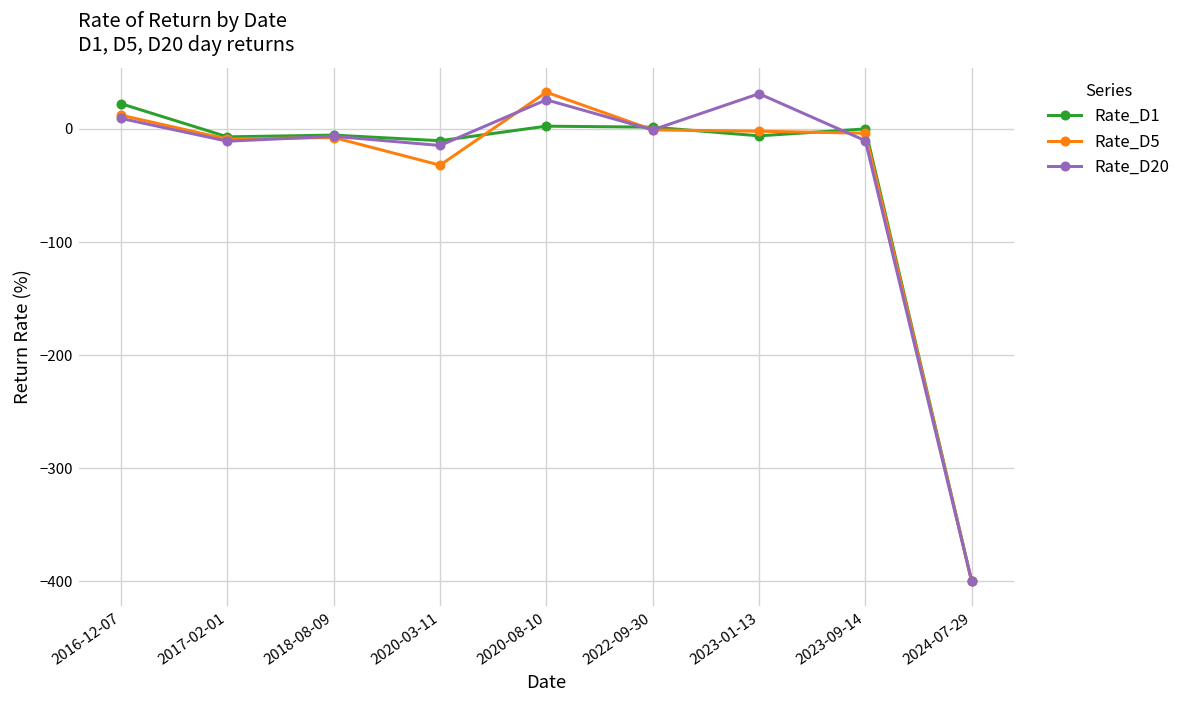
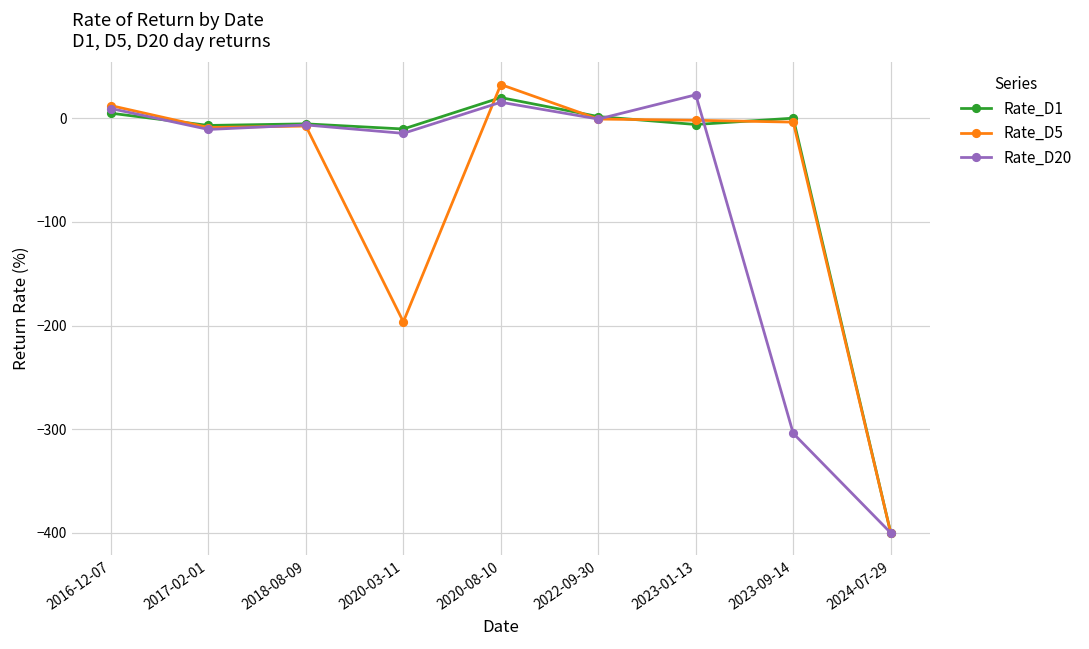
  {
    "Rate_D1": {
-     "2016-12-07": 20,
+     "2016-12-07": 0,
      "2020-03-11": -10,
-     "2020-08-10": 0,
+     "2020-08-10": 20,
      "2023-01-13": -10,
      "2023-09-14": 0
    },
    "Rate_D5": {
      "2016-12-07": 10,
-     "2020-03-11": -30,
+     "2020-03-11": -200,
      "2020-08-10": 30,
      "2023-01-13": 0,
      "2023-09-14": 0
    },
    "Rate_D20": {
      "2016-12-07": 10,
      "2020-03-11": -10,
-     "2020-08-10": 30,
-     "2023-01-13": 30,
-     "2023-09-14": -10
+     "2020-08-10": 20,
+     "2023-01-13": 20,
+     "2023-09-14": -300
    }
  }
